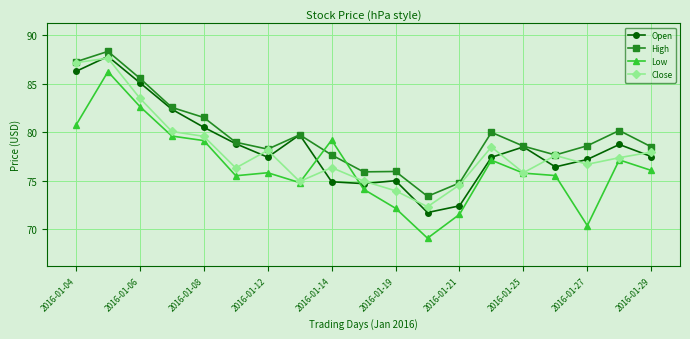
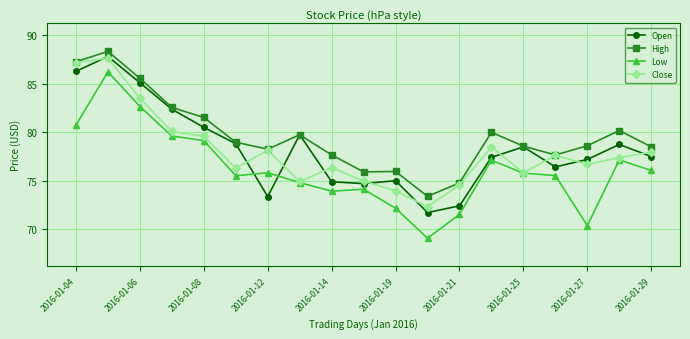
  {
    "Open": {
      "2016-01-04": 86,
      "2016-01-06": 85,
      "2016-01-08": 81,
-     "2016-01-12": 77,
+     "2016-01-12": 73,
      "2016-01-14": 75,
      "2016-01-19": 75,
      "2016-01-21": 72,
      "2016-01-27": 77,
      "2016-01-29": 78
    },
    "High": {
      "2016-01-06": 86,
      "2016-01-08": 82,
      "2016-01-14": 78,
      "2016-01-19": 76,
      "2016-01-27": 79,
      "2016-01-29": 79
    },
    "Low": {
      "2016-01-04": 81,
      "2016-01-06": 83,
      "2016-01-08": 79,
      "2016-01-12": 76,
-     "2016-01-14": 79,
+     "2016-01-14": 74,
      "2016-01-19": 72,
      "2016-01-21": 72,
      "2016-01-27": 70,
      "2016-01-29": 76
    },
    "Close": {
      "2016-01-06": 84,
      "2016-01-08": 80,
      "2016-01-14": 76,
      "2016-01-19": 74,
      "2016-01-27": 77,
      "2016-01-29": 78
    }
  }
